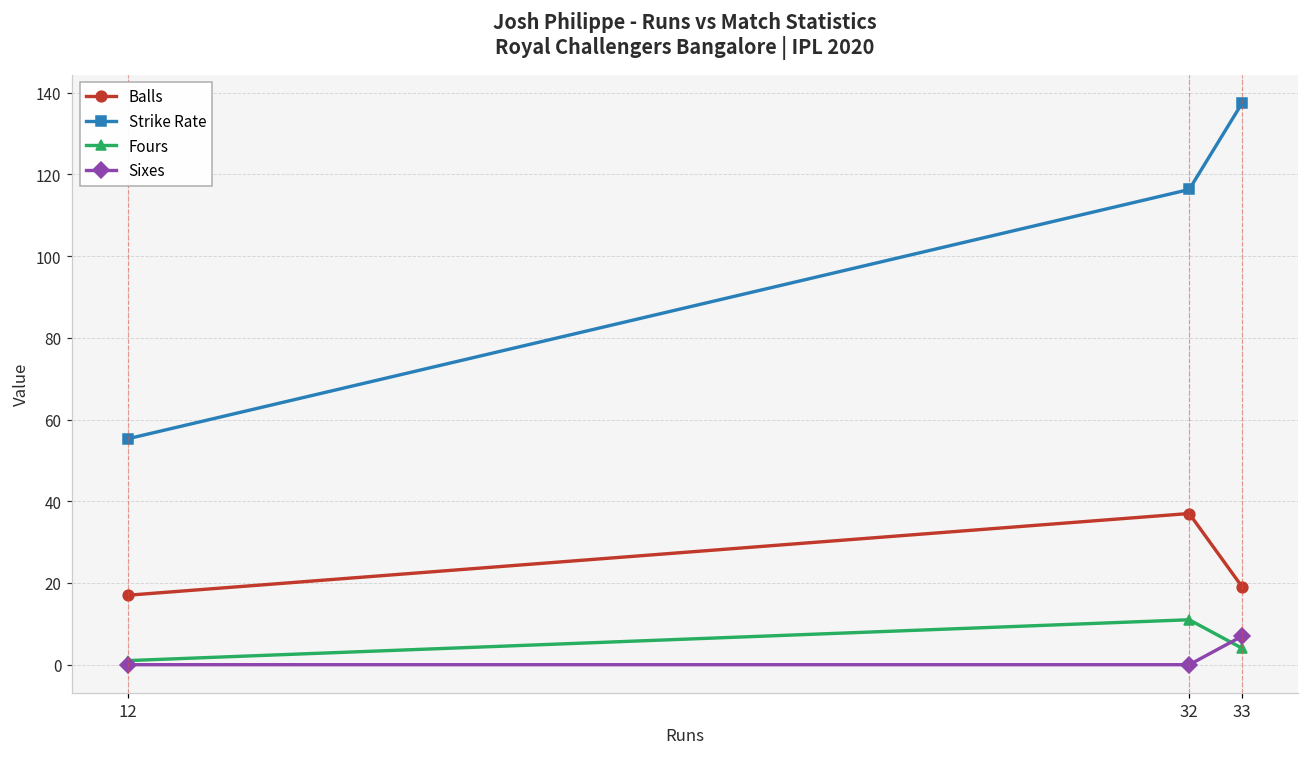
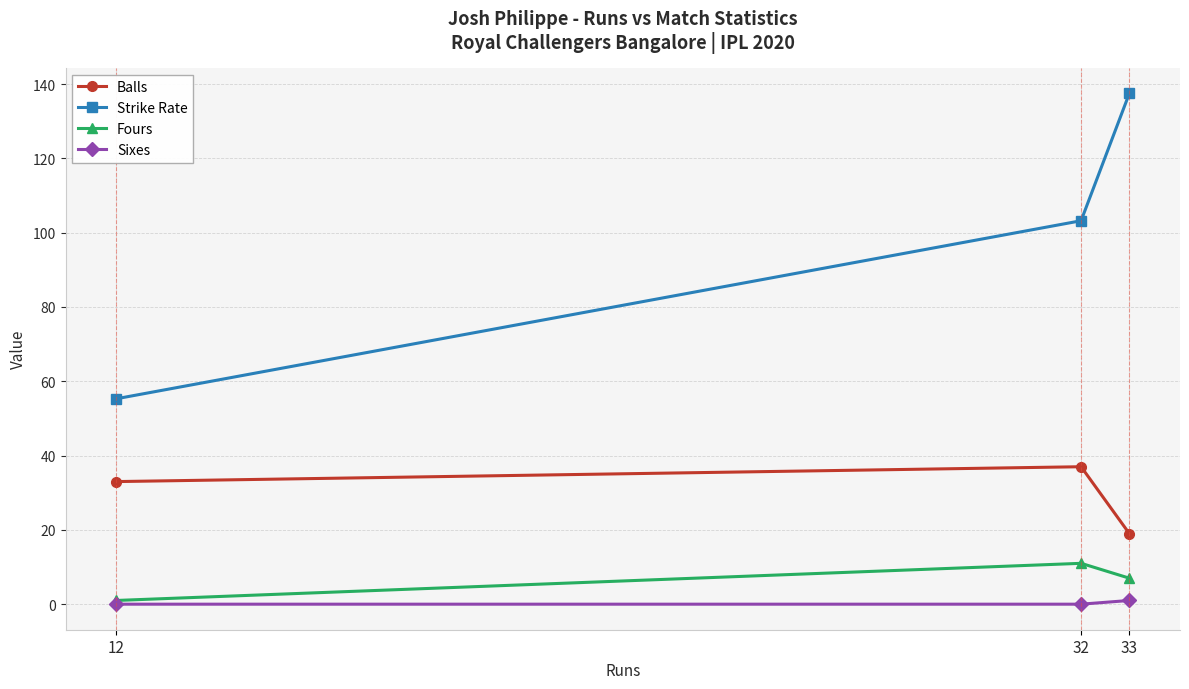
  {
    "Balls": {
-     "12": 17,
+     "12": 33,
      "32": 37,
      "33": 19
    },
    "Strike Rate": {
      "12": 55,
-     "32": 116,
+     "32": 103,
      "33": 138
    },
    "Fours": {
      "12": 1,
      "32": 11,
-     "33": 4
+     "33": 7
    },
    "Sixes": {
      "12": 0,
      "32": 0,
-     "33": 7
+     "33": 1
    }
  }
